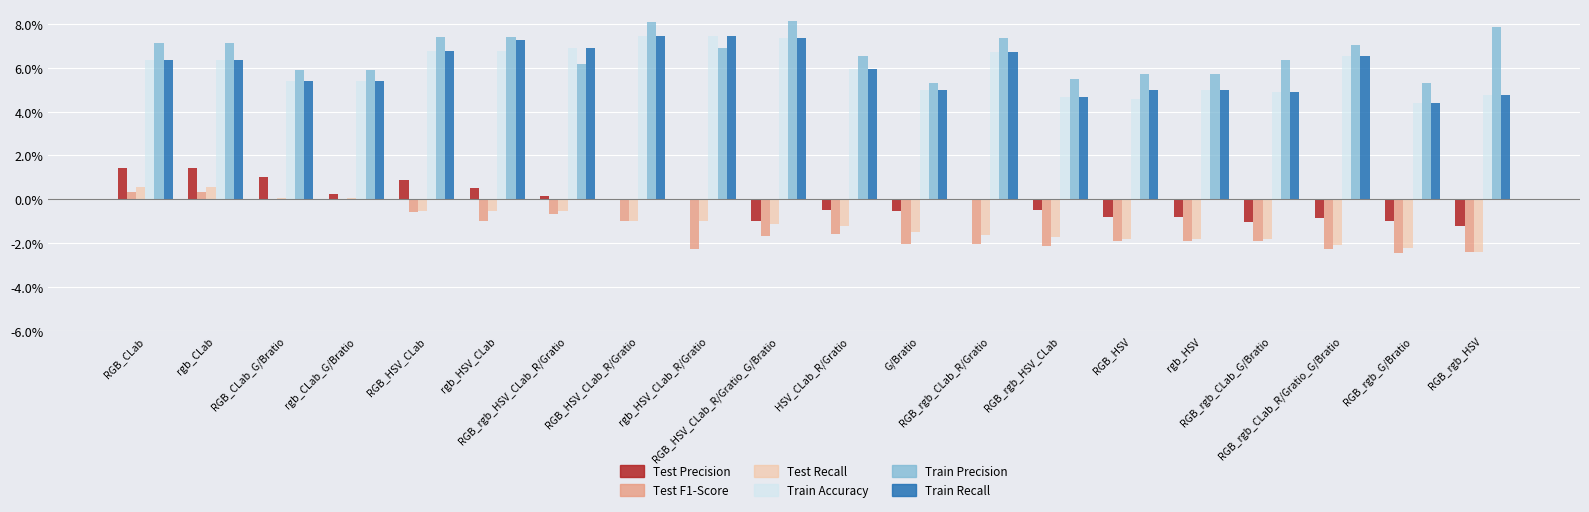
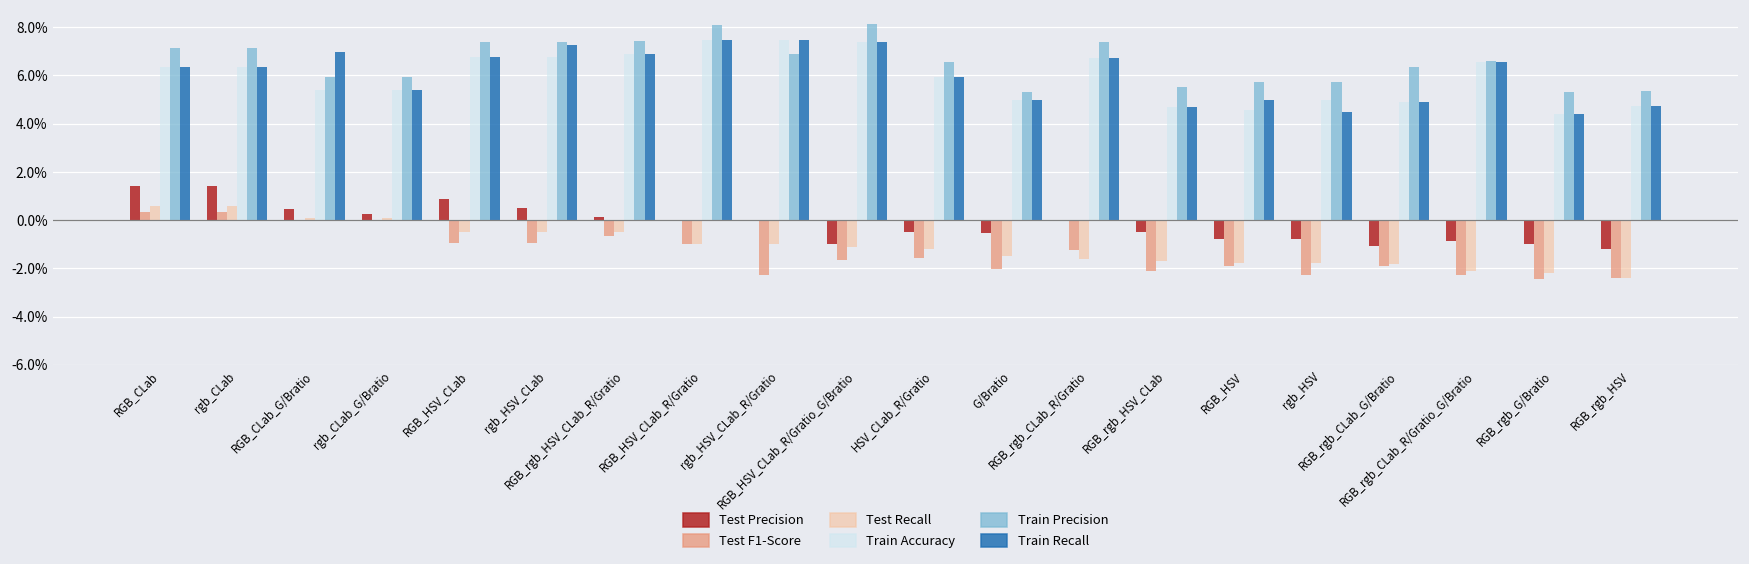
  {
    "Test Precision": {
      "RGB_CLab": "1.4%",
      "rgb_CLab": "1.4%",
-     "RGB_CLab_G/Bratio": "1.0%",
+     "RGB_CLab_G/Bratio": "0.5%",
      "rgb_CLab_G/Bratio": "0.3%",
      "RGB_HSV_CLab": "0.9%",
      "rgb_HSV_CLab": "0.5%",
      "RGB_rgb_HSV_CLab_R/Gratio": "0.1%",
      "RGB_HSV_CLab_R/Gratio_G/Bratio": "-1.0%",
      "HSV_CLab_R/Gratio": "-0.5%",
      "G/Bratio": "-0.5%",
      "RGB_rgb_HSV_CLab": "-0.5%",
      "RGB_HSV": "-0.8%",
      "rgb_HSV": "-0.8%",
      "RGB_rgb_CLab_G/Bratio": "-1.1%",
      "RGB_rgb_CLab_R/Gratio_G/Bratio": "-0.9%",
      "RGB_rgb_G/Bratio": "-1.0%",
      "RGB_rgb_HSV": "-1.2%"
    },
    "Test F1-Score": {
      "RGB_CLab": "0.3%",
      "rgb_CLab": "0.3%",
-     "RGB_HSV_CLab": "-0.6%",
+     "RGB_HSV_CLab": "-1.0%",
      "rgb_HSV_CLab": "-1.0%",
      "RGB_rgb_HSV_CLab_R/Gratio": "-0.7%",
      "RGB_HSV_CLab_R/Gratio": "-1.0%",
      "rgb_HSV_CLab_R/Gratio": "-2.3%",
      "RGB_HSV_CLab_R/Gratio_G/Bratio": "-1.7%",
      "HSV_CLab_R/Gratio": "-1.6%",
      "G/Bratio": "-2.0%",
-     "RGB_rgb_CLab_R/Gratio": "-2.0%",
+     "RGB_rgb_CLab_R/Gratio": "-1.2%",
      "RGB_rgb_HSV_CLab": "-2.1%",
      "RGB_HSV": "-1.9%",
-     "rgb_HSV": "-1.9%",
+     "rgb_HSV": "-2.3%",
      "RGB_rgb_CLab_G/Bratio": "-1.9%",
      "RGB_rgb_CLab_R/Gratio_G/Bratio": "-2.3%",
      "RGB_rgb_G/Bratio": "-2.4%",
      "RGB_rgb_HSV": "-2.4%"
    },
    "Test Recall": {
      "RGB_CLab": "0.6%",
      "rgb_CLab": "0.6%",
      "RGB_HSV_CLab": "-0.5%",
      "rgb_HSV_CLab": "-0.5%",
      "RGB_rgb_HSV_CLab_R/Gratio": "-0.5%",
      "RGB_HSV_CLab_R/Gratio": "-1.0%",
      "rgb_HSV_CLab_R/Gratio": "-1.0%",
      "RGB_HSV_CLab_R/Gratio_G/Bratio": "-1.1%",
      "HSV_CLab_R/Gratio": "-1.2%",
      "G/Bratio": "-1.5%",
      "RGB_rgb_CLab_R/Gratio": "-1.6%",
      "RGB_rgb_HSV_CLab": "-1.7%",
      "RGB_HSV": "-1.8%",
      "rgb_HSV": "-1.8%",
      "RGB_rgb_CLab_G/Bratio": "-1.8%",
      "RGB_rgb_CLab_R/Gratio_G/Bratio": "-2.1%",
      "RGB_rgb_G/Bratio": "-2.2%",
      "RGB_rgb_HSV": "-2.4%"
    },
    "Train Accuracy": {
      "RGB_CLab": "6.4%",
      "rgb_CLab": "6.4%",
      "RGB_CLab_G/Bratio": "5.4%",
      "rgb_CLab_G/Bratio": "5.4%",
      "RGB_HSV_CLab": "6.7%",
      "rgb_HSV_CLab": "6.7%",
      "RGB_rgb_HSV_CLab_R/Gratio": "6.9%",
      "RGB_HSV_CLab_R/Gratio": "7.5%",
      "rgb_HSV_CLab_R/Gratio": "7.5%",
      "RGB_HSV_CLab_R/Gratio_G/Bratio": "7.4%",
      "HSV_CLab_R/Gratio": "5.9%",
      "G/Bratio": "5.0%",
      "RGB_rgb_CLab_R/Gratio": "6.7%",
      "RGB_rgb_HSV_CLab": "4.7%",
      "RGB_HSV": "4.6%",
      "rgb_HSV": "5.0%",
      "RGB_rgb_CLab_G/Bratio": "4.9%",
      "RGB_rgb_CLab_R/Gratio_G/Bratio": "6.5%",
      "RGB_rgb_G/Bratio": "4.4%",
      "RGB_rgb_HSV": "4.7%"
    },
    "Train Precision": {
      "RGB_CLab": "7.1%",
      "rgb_CLab": "7.1%",
      "RGB_CLab_G/Bratio": "5.9%",
      "rgb_CLab_G/Bratio": "5.9%",
      "RGB_HSV_CLab": "7.4%",
      "rgb_HSV_CLab": "7.4%",
-     "RGB_rgb_HSV_CLab_R/Gratio": "6.2%",
+     "RGB_rgb_HSV_CLab_R/Gratio": "7.4%",
      "RGB_HSV_CLab_R/Gratio": "8.1%",
      "rgb_HSV_CLab_R/Gratio": "6.9%",
      "RGB_HSV_CLab_R/Gratio_G/Bratio": "8.1%",
      "HSV_CLab_R/Gratio": "6.5%",
      "G/Bratio": "5.3%",
      "RGB_rgb_CLab_R/Gratio": "7.4%",
      "RGB_rgb_HSV_CLab": "5.5%",
      "RGB_HSV": "5.7%",
      "rgb_HSV": "5.7%",
      "RGB_rgb_CLab_G/Bratio": "6.4%",
-     "RGB_rgb_CLab_R/Gratio_G/Bratio": "7.0%",
+     "RGB_rgb_CLab_R/Gratio_G/Bratio": "6.6%",
      "RGB_rgb_G/Bratio": "5.3%",
-     "RGB_rgb_HSV": "7.9%"
+     "RGB_rgb_HSV": "5.3%"
    },
    "Train Recall": {
      "RGB_CLab": "6.4%",
      "rgb_CLab": "6.4%",
-     "RGB_CLab_G/Bratio": "5.4%",
+     "RGB_CLab_G/Bratio": "7.0%",
      "rgb_CLab_G/Bratio": "5.4%",
      "RGB_HSV_CLab": "6.7%",
      "rgb_HSV_CLab": "7.3%",
      "RGB_rgb_HSV_CLab_R/Gratio": "6.9%",
      "RGB_HSV_CLab_R/Gratio": "7.5%",
      "rgb_HSV_CLab_R/Gratio": "7.5%",
      "RGB_HSV_CLab_R/Gratio_G/Bratio": "7.4%",
      "HSV_CLab_R/Gratio": "5.9%",
      "G/Bratio": "5.0%",
      "RGB_rgb_CLab_R/Gratio": "6.7%",
      "RGB_rgb_HSV_CLab": "4.7%",
      "RGB_HSV": "5.0%",
-     "rgb_HSV": "5.0%",
+     "rgb_HSV": "4.5%",
      "RGB_rgb_CLab_G/Bratio": "4.9%",
      "RGB_rgb_CLab_R/Gratio_G/Bratio": "6.5%",
      "RGB_rgb_G/Bratio": "4.4%",
      "RGB_rgb_HSV": "4.7%"
    }
  }
